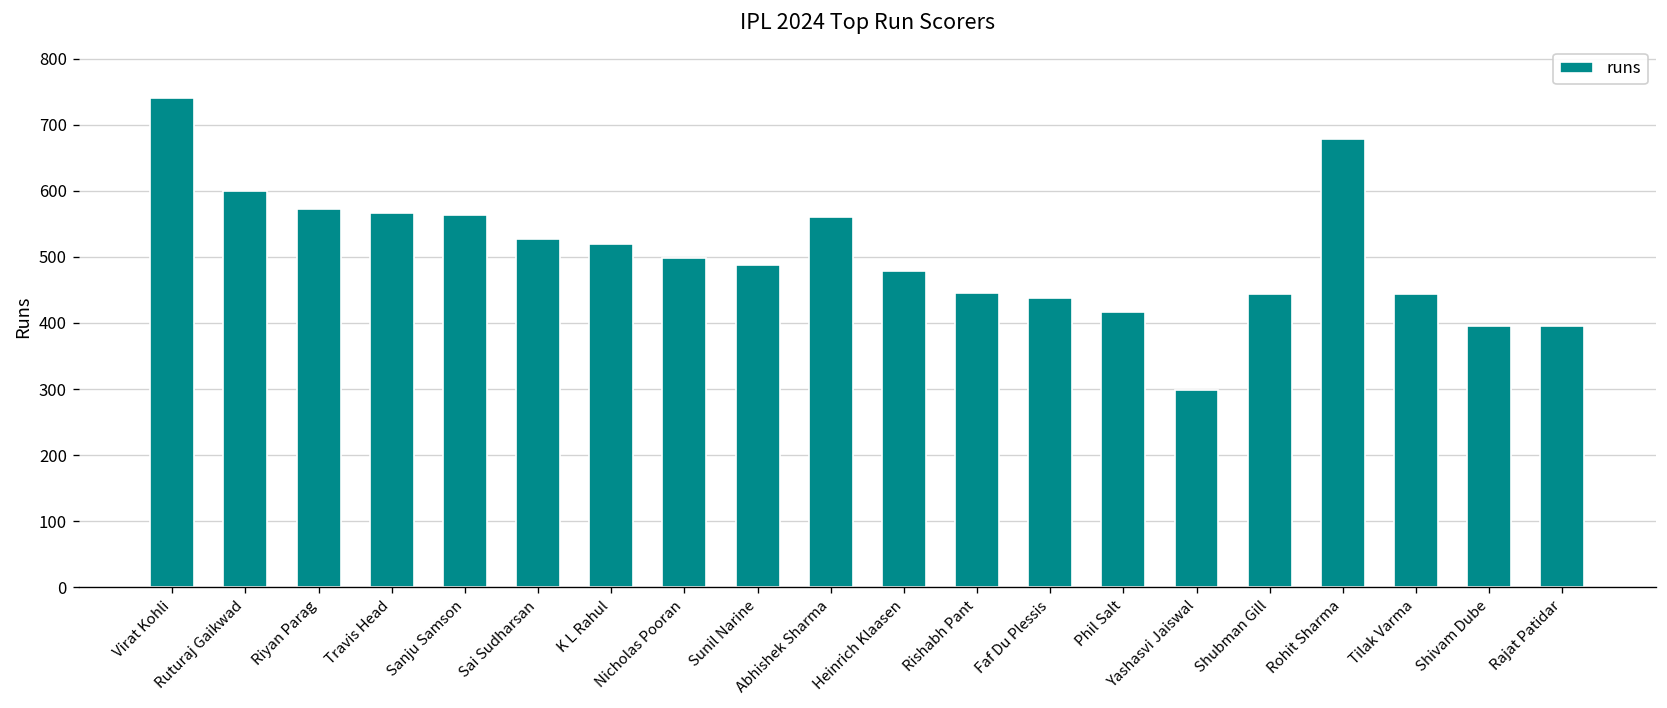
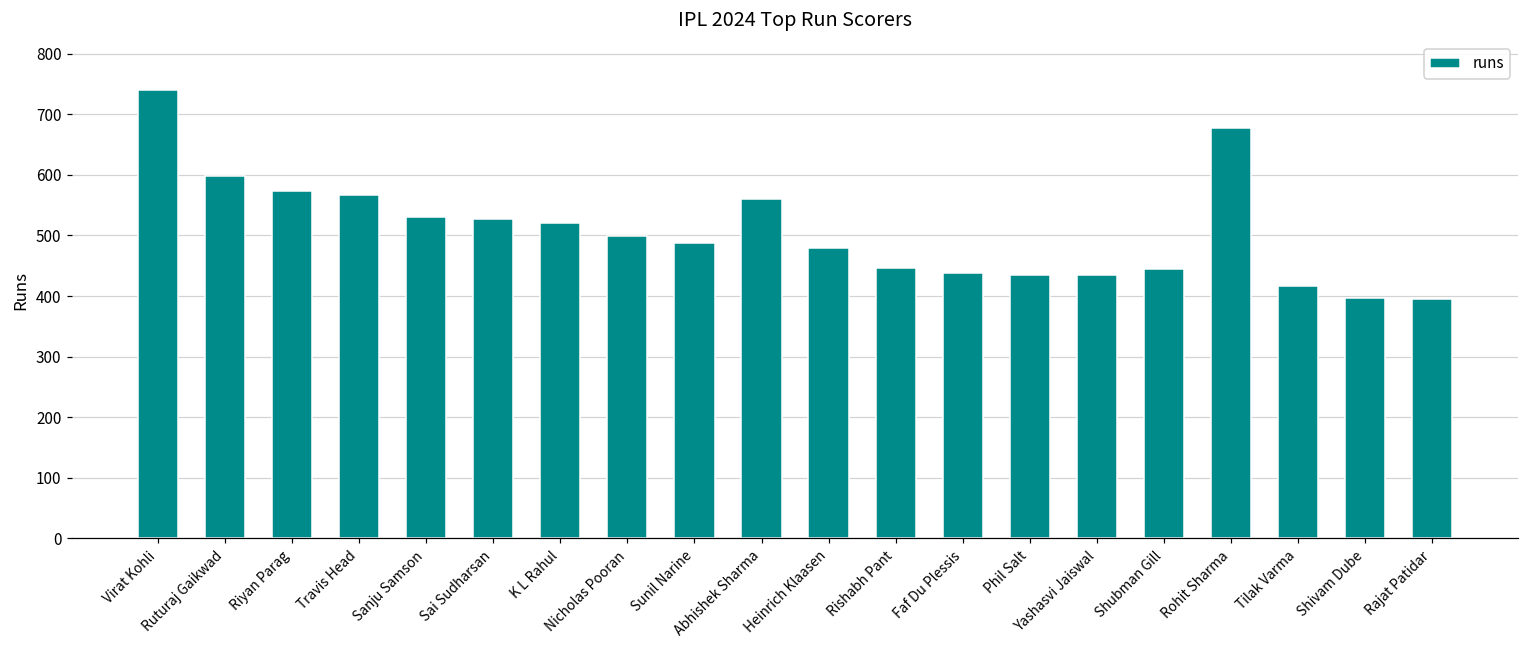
  {
    "Virat Kohli": 740,
    "Ruturaj Gaikwad": 600,
    "Riyan Parag": 570,
    "Travis Head": 570,
-   "Sanju Samson": 560,
+   "Sanju Samson": 530,
    "Sai Sudharsan": 530,
    "K L Rahul": 520,
    "Nicholas Pooran": 500,
    "Sunil Narine": 490,
    "Abhishek Sharma": 560,
    "Heinrich Klaasen": 480,
    "Rishabh Pant": 450,
    "Faf Du Plessis": 440,
-   "Phil Salt": 420,
-   "Yashasvi Jaiswal": 300,
+   "Phil Salt": 440,
+   "Yashasvi Jaiswal": 440,
    "Shubman Gill": 440,
    "Rohit Sharma": 680,
-   "Tilak Varma": 440,
+   "Tilak Varma": 420,
    "Shivam Dube": 400,
    "Rajat Patidar": 400
  }
